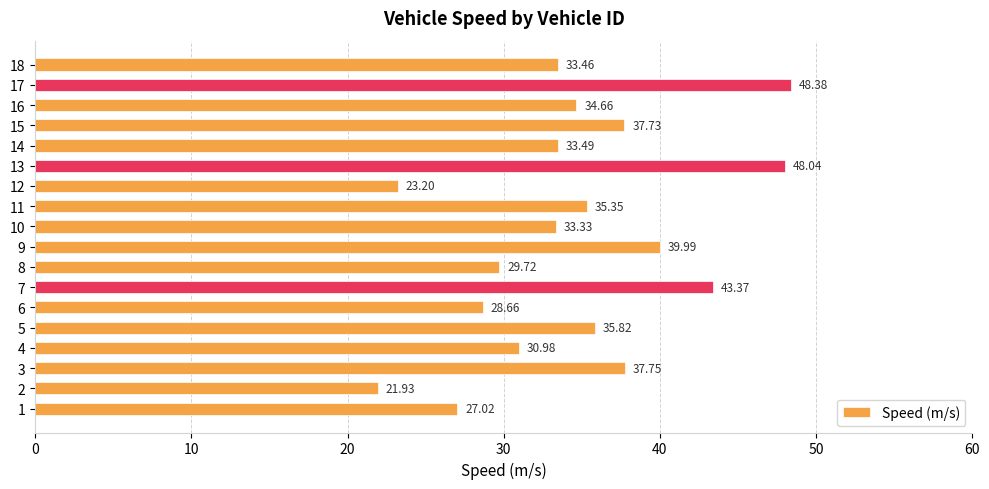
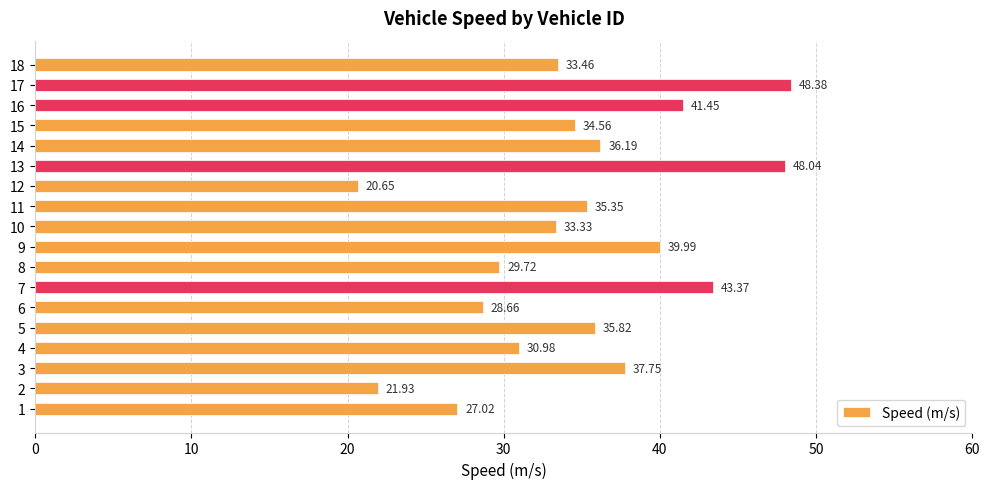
  {
    "18": 33.46,
    "17": 48.38,
-   "16": 34.66,
-   "15": 37.73,
-   "14": 33.49,
+   "16": 41.45,
+   "15": 34.56,
+   "14": 36.19,
    "13": 48.04,
-   "12": 23.20,
+   "12": 20.65,
    "11": 35.35,
    "10": 33.33,
    "9": 39.99,
    "8": 29.72,
    "7": 43.37,
    "6": 28.66,
    "5": 35.82,
    "4": 30.98,
    "3": 37.75,
    "2": 21.93,
    "1": 27.02
  }
